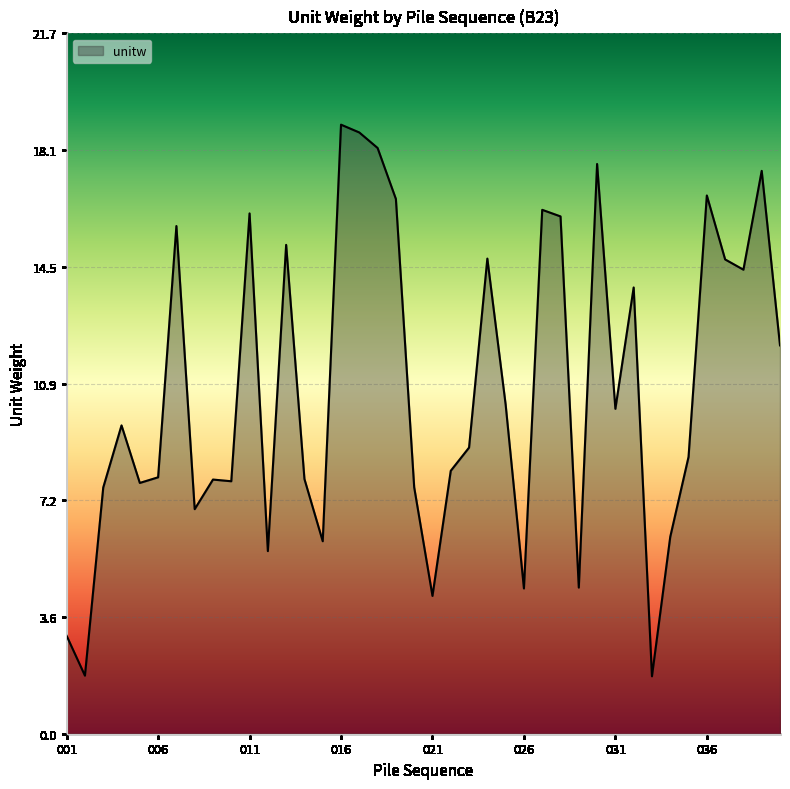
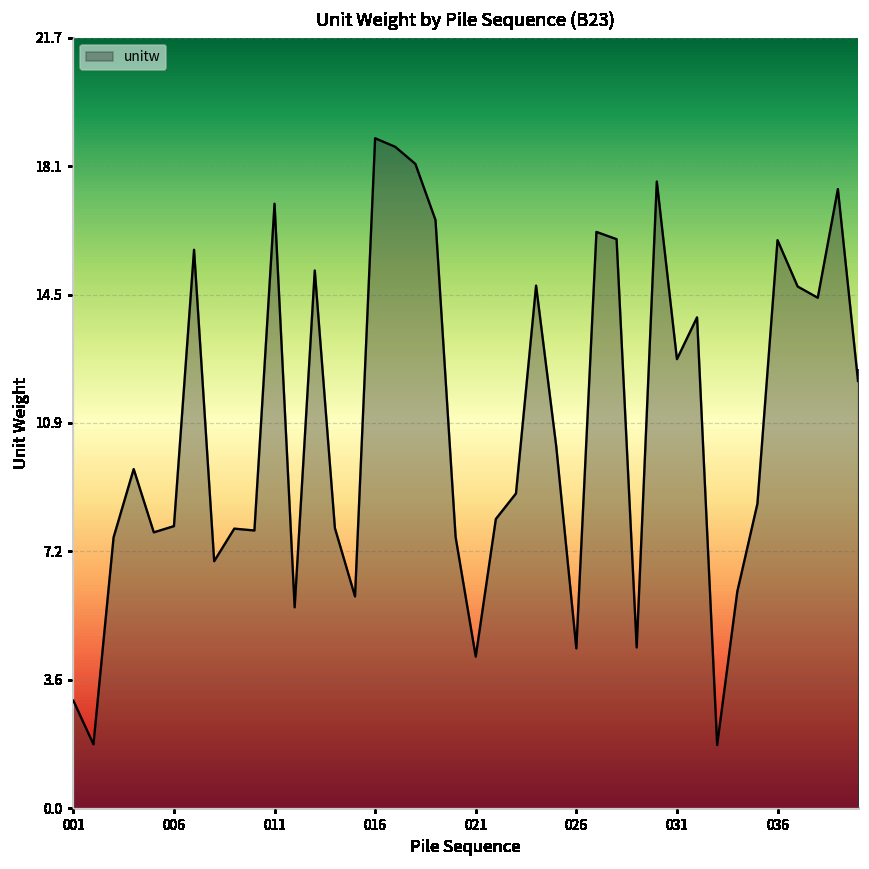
  {
    "001": 3.0,
    "006": 8.0,
-   "011": 16.2,
+   "011": 17.1,
    "016": 18.9,
    "021": 4.3,
    "026": 4.5,
-   "031": 10.1,
-   "036": 16.7
+   "031": 12.7,
+   "036": 16.0
  }
